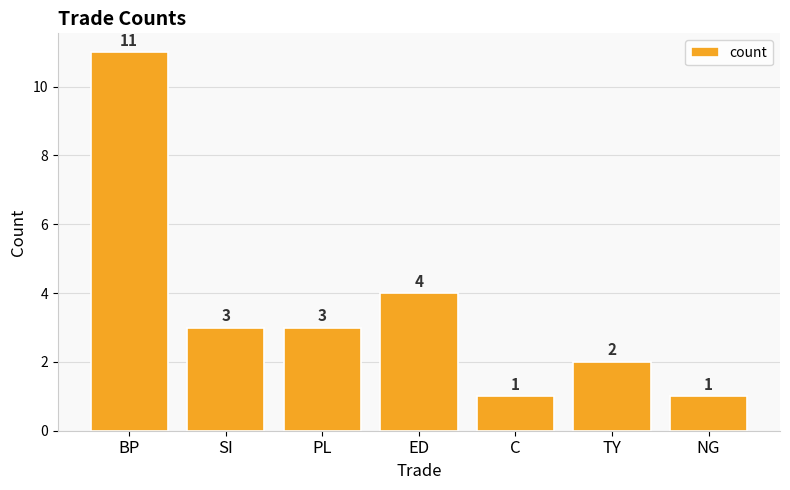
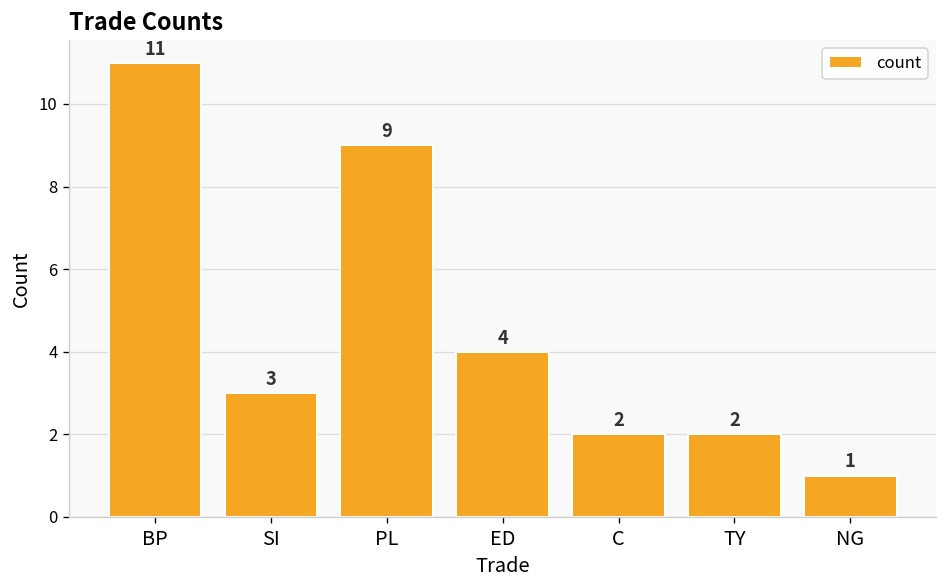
  {
    "BP": 11,
    "SI": 3,
-   "PL": 3,
+   "PL": 9,
    "ED": 4,
-   "C": 1,
+   "C": 2,
    "TY": 2,
    "NG": 1
  }
